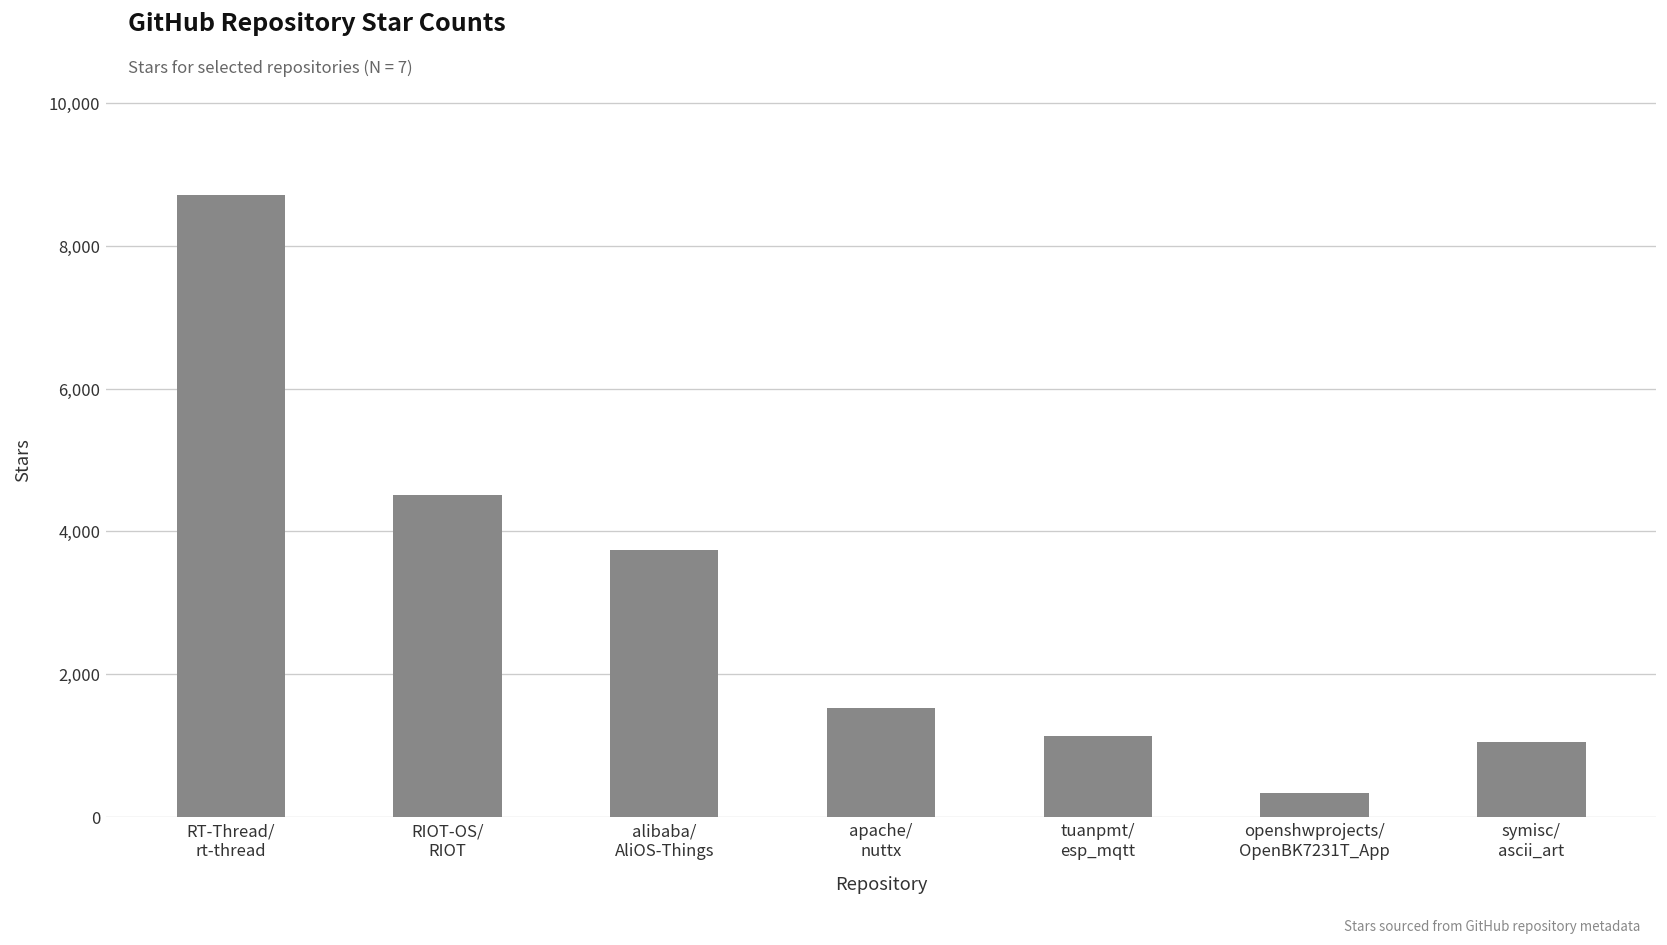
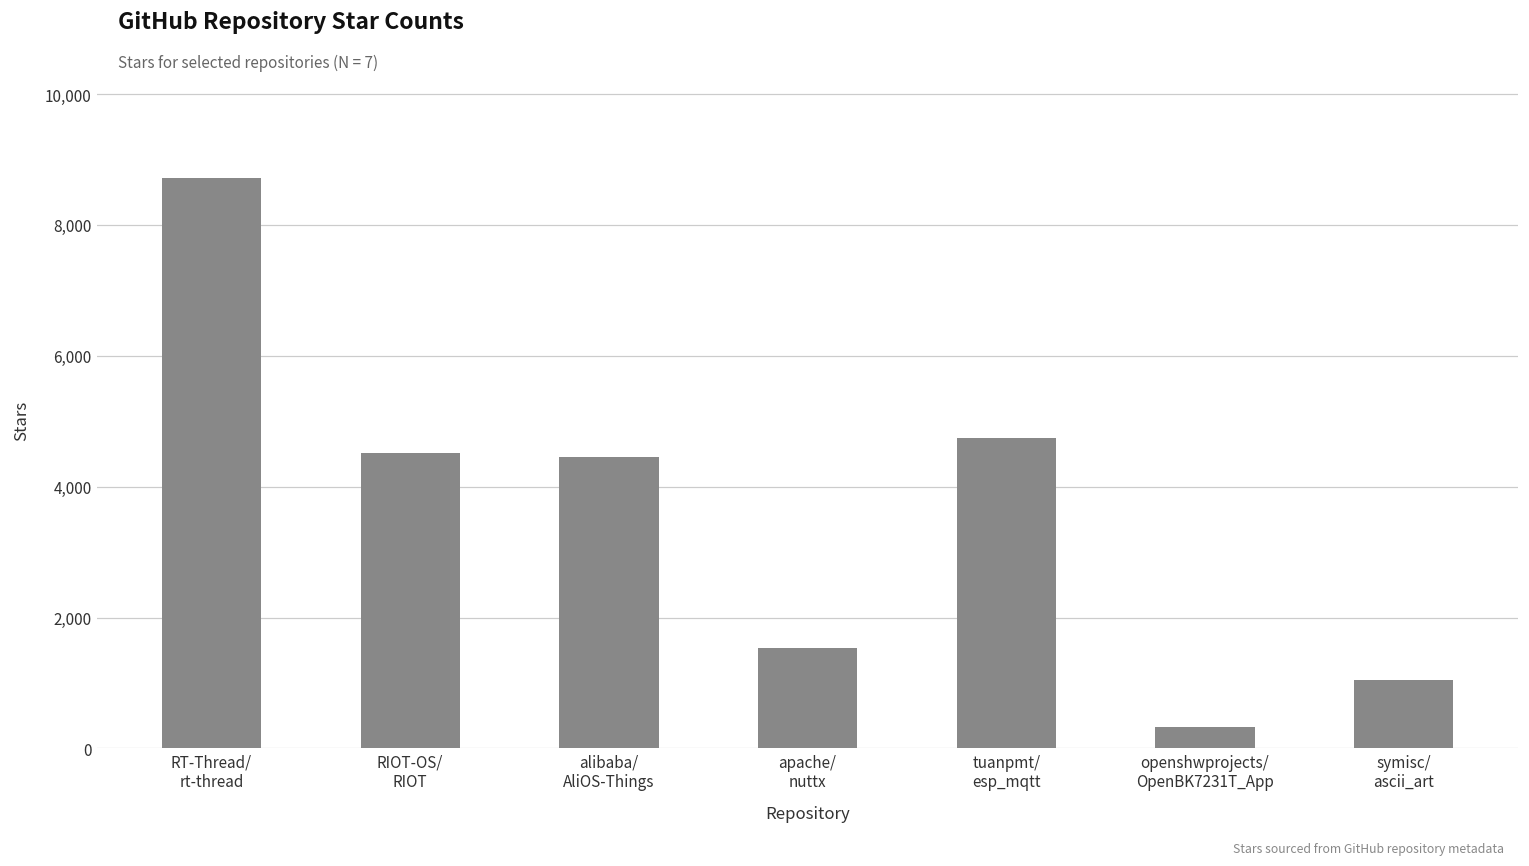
  {
    "RT-Thread/ rt-thread": "8,700",
    "RIOT-OS/ RIOT": "4,500",
-   "alibaba/ AliOS-Things": "3,700",
+   "alibaba/ AliOS-Things": "4,500",
    "apache/ nuttx": "1,500",
-   "tuanpmt/ esp_mqtt": "1,100",
+   "tuanpmt/ esp_mqtt": "4,800",
    "openshwprojects/ OpenBK7231T_App": "300",
    "symisc/ ascii_art": "1,100"
  }
